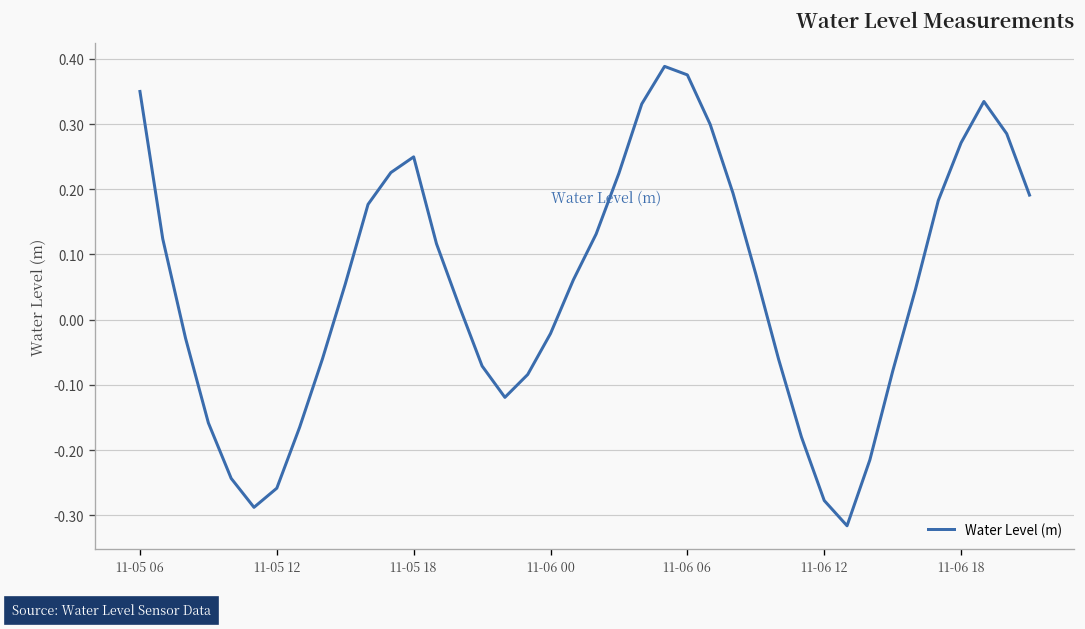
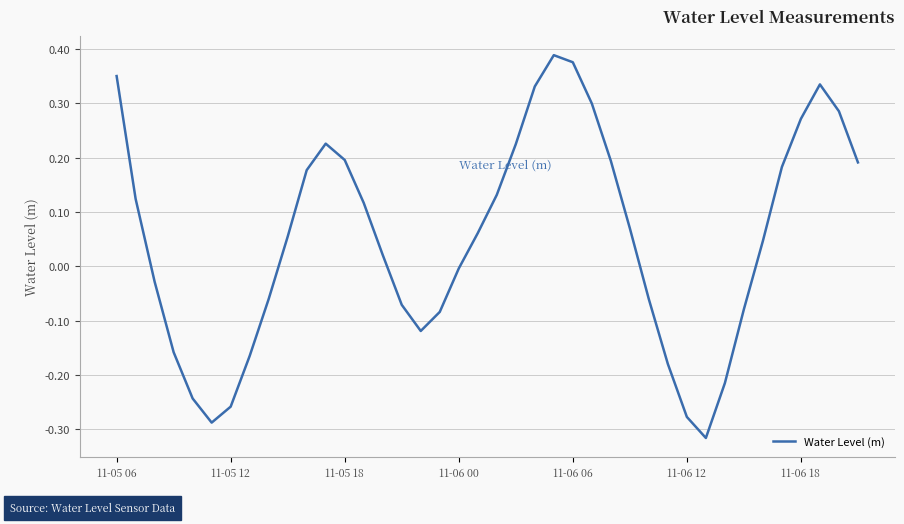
  {
    "11-05 06": 0.35,
    "11-05 12": -0.26,
-   "11-05 18": 0.25,
-   "11-06 00": -0.02,
+   "11-05 18": 0.20,
+   "11-06 00": 0.00,
    "11-06 06": 0.38,
    "11-06 12": -0.28,
    "11-06 18": 0.27
  }
